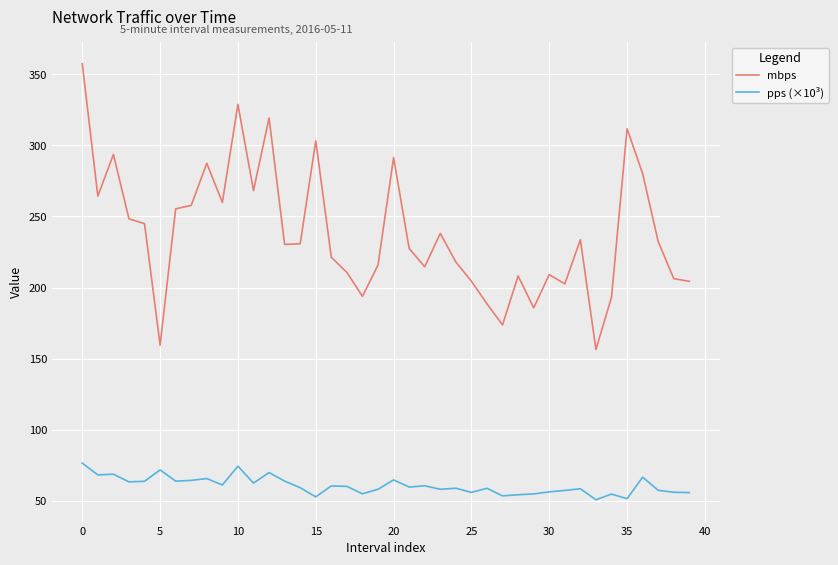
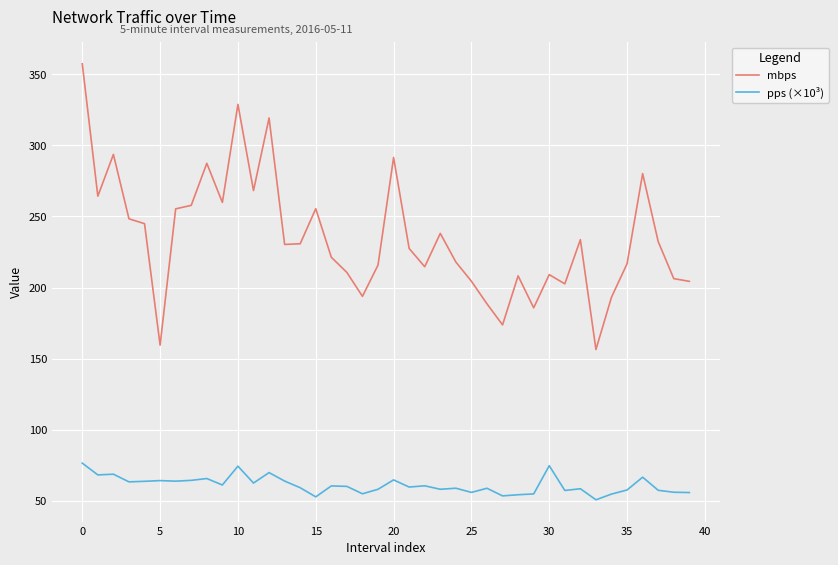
  {
    "mbps": {
      "0": 357,
      "5": 159,
      "10": 329,
-     "15": 303,
+     "15": 255,
      "20": 292,
      "25": 204,
      "30": 209,
-     "35": 312
+     "35": 217
    },
    "pps (×10³)": {
      "0": 76,
-     "5": 72,
+     "5": 64,
      "10": 74,
      "15": 53,
      "20": 65,
      "25": 56,
-     "30": 56,
-     "35": 51
+     "30": 75,
+     "35": 57
    }
  }
